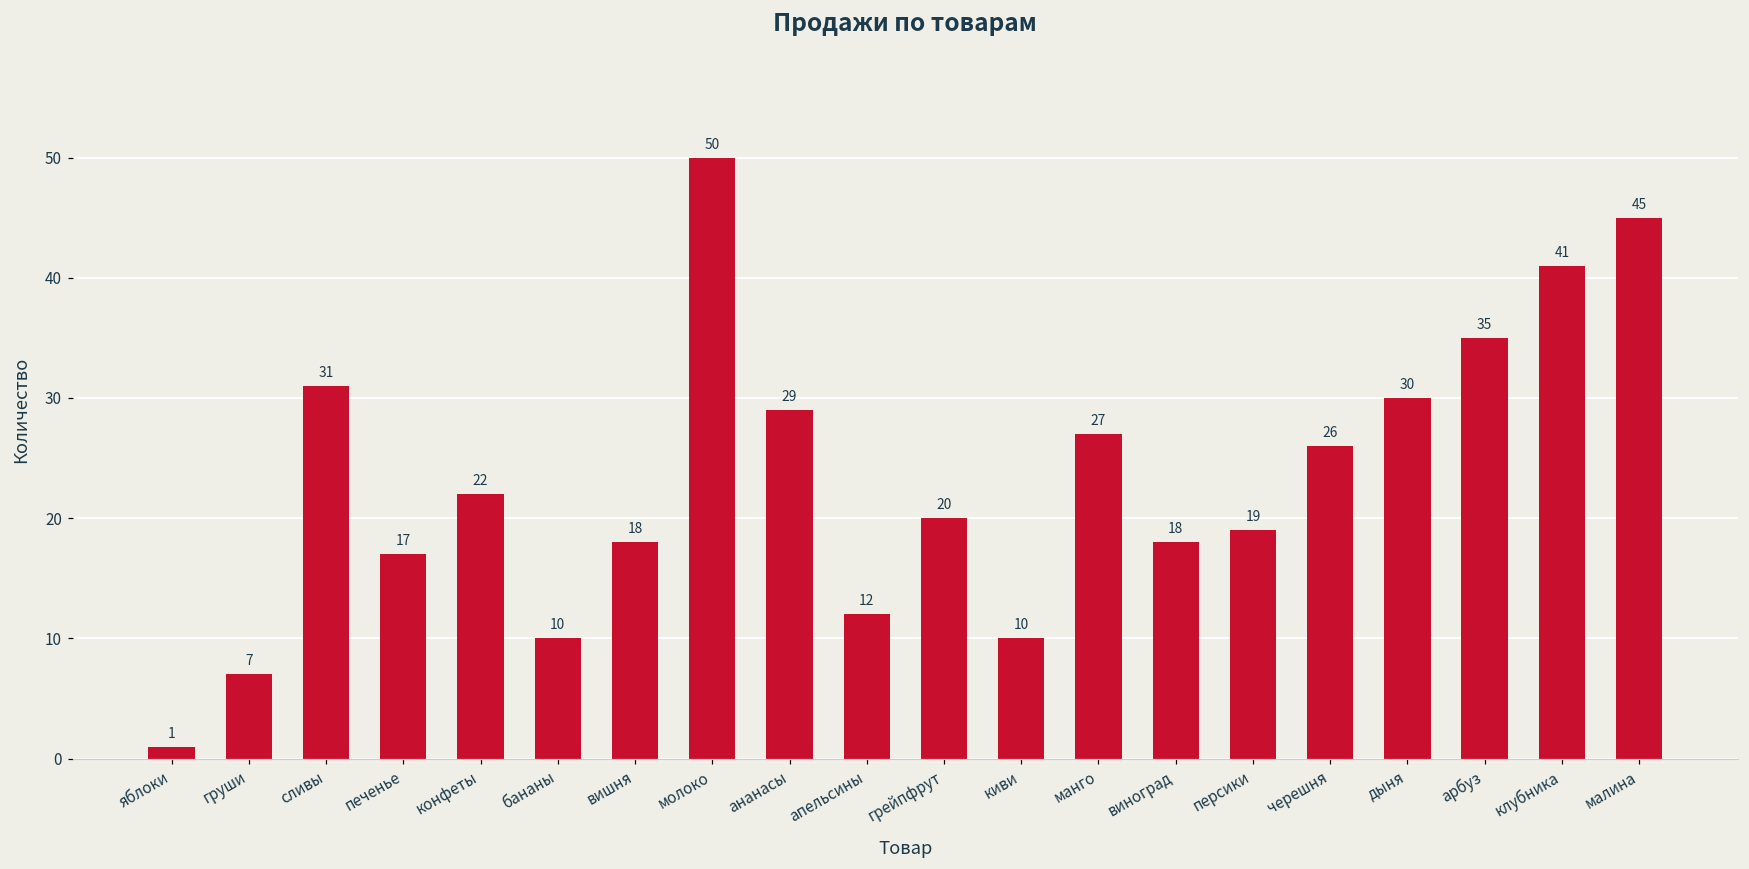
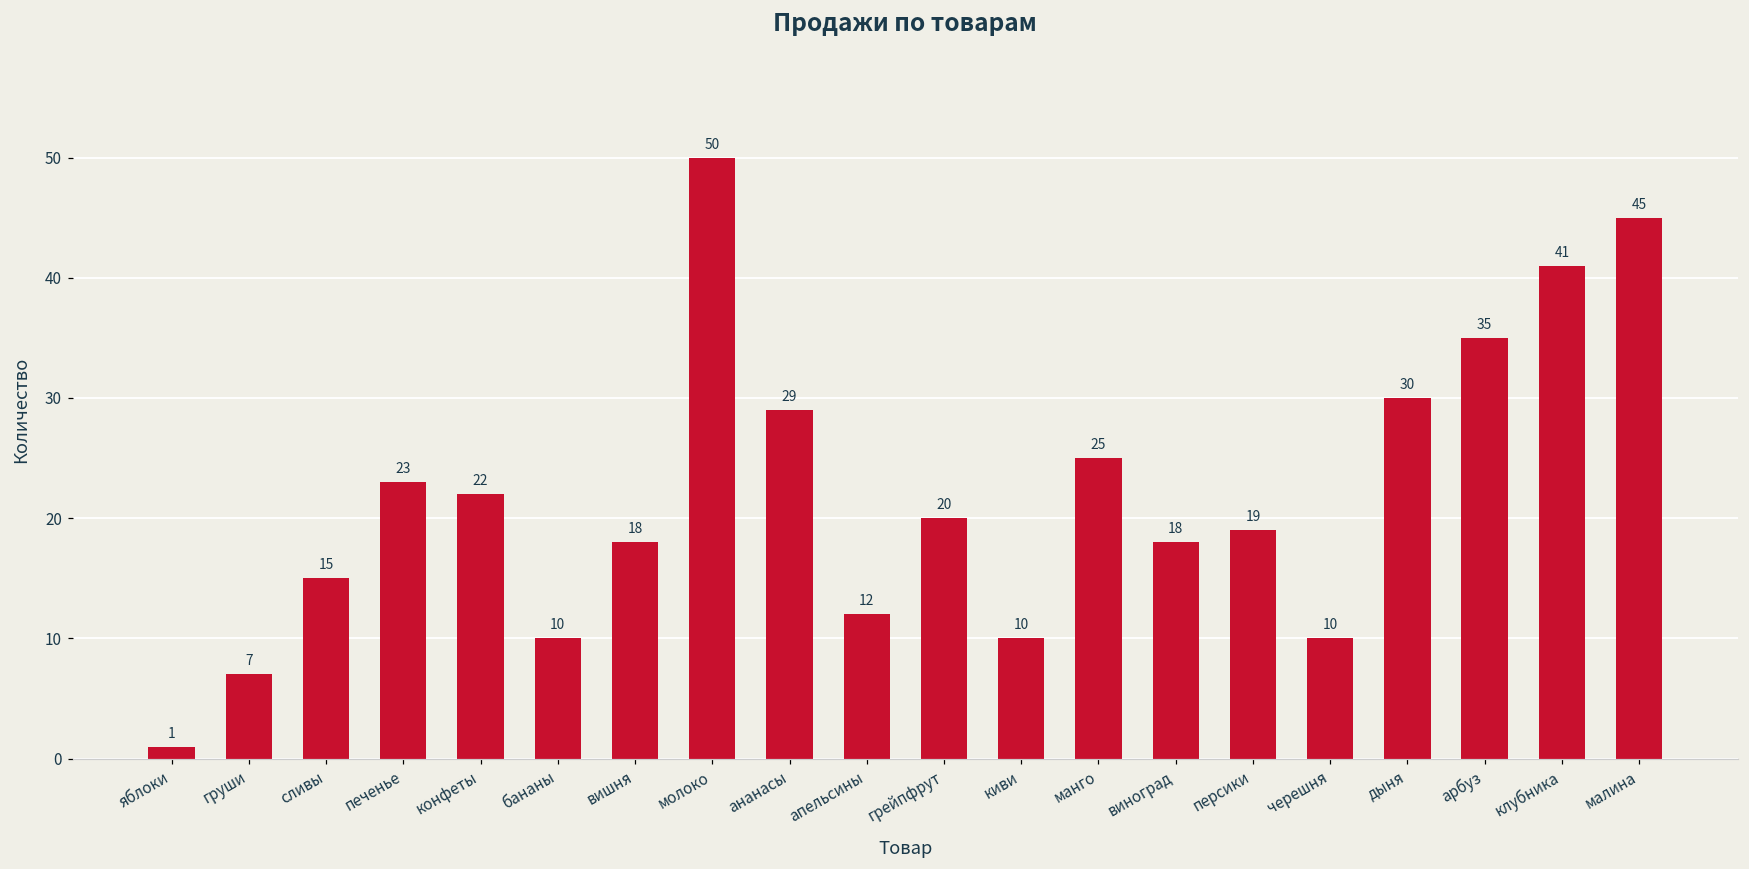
  {
    "яблоки": 1,
    "груши": 7,
-   "сливы": 31,
-   "печенье": 17,
+   "сливы": 15,
+   "печенье": 23,
    "конфеты": 22,
    "бананы": 10,
    "вишня": 18,
    "молоко": 50,
    "ананасы": 29,
    "апельсины": 12,
    "грейпфрут": 20,
    "киви": 10,
-   "манго": 27,
+   "манго": 25,
    "виноград": 18,
    "персики": 19,
-   "черешня": 26,
+   "черешня": 10,
    "дыня": 30,
    "арбуз": 35,
    "клубника": 41,
    "малина": 45
  }
